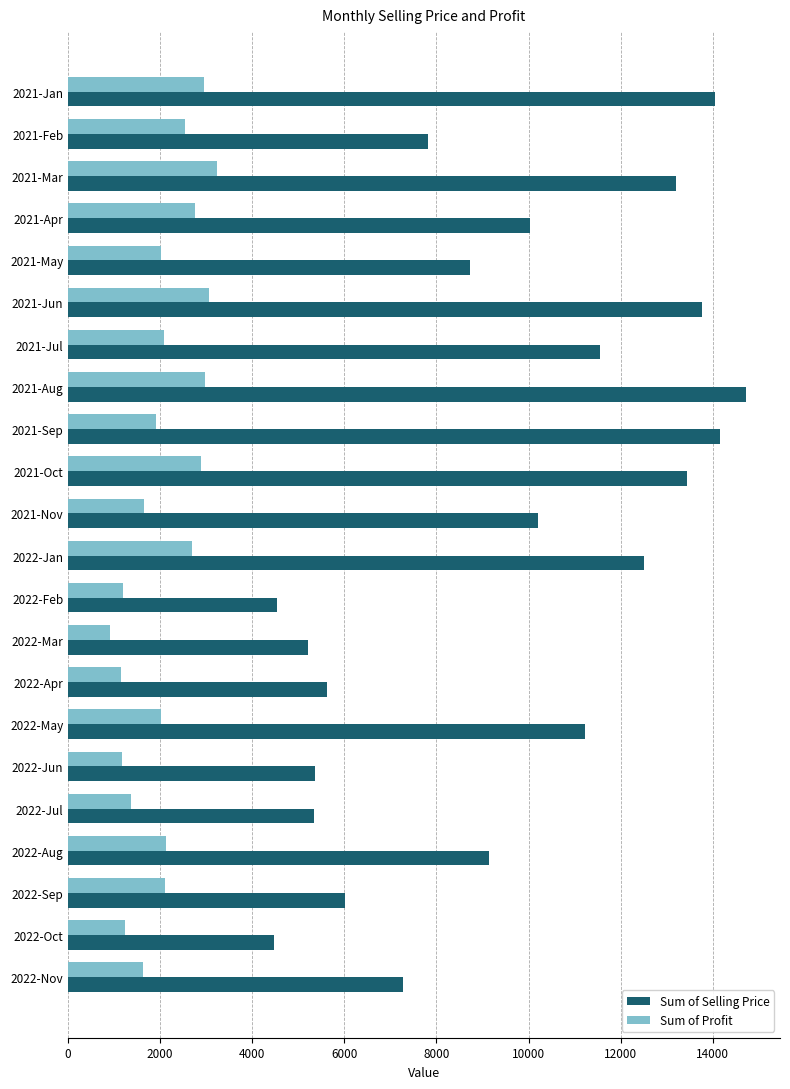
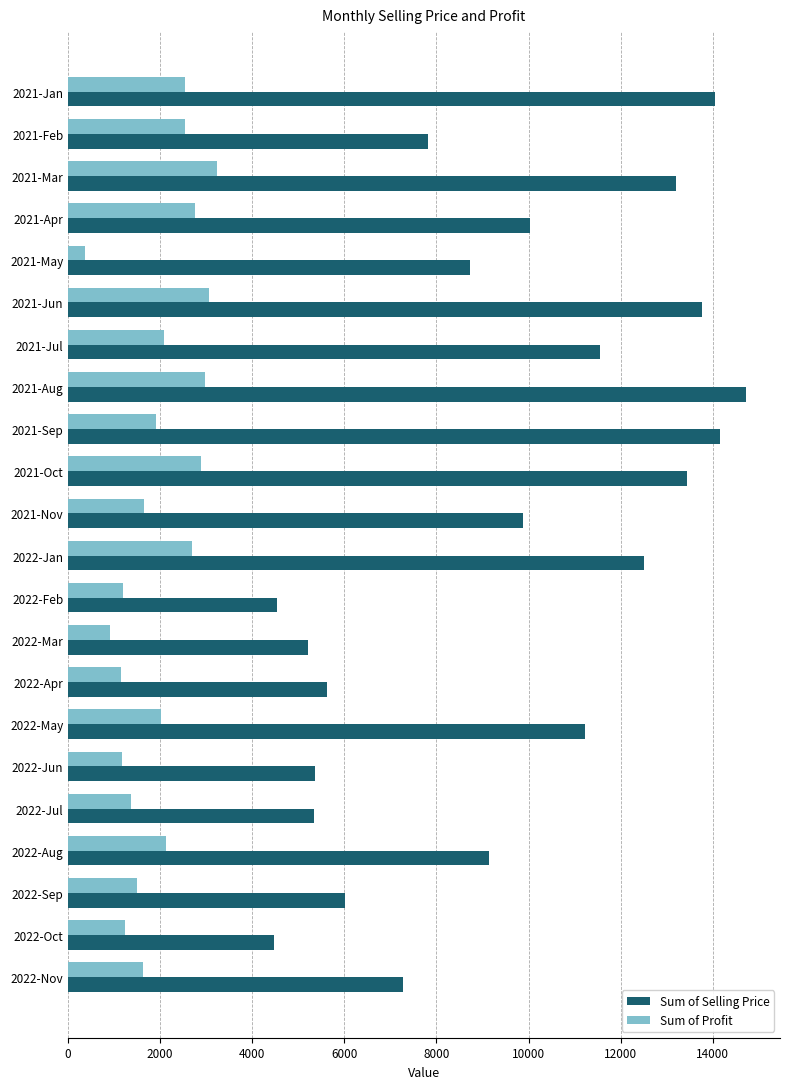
  {
    "Sum of Selling Price": {
      "2021-Jan": 14100,
      "2021-Feb": 7800,
      "2021-Mar": 13200,
      "2021-Apr": 10000,
      "2021-May": 8700,
      "2021-Jun": 13800,
      "2021-Jul": 11600,
      "2021-Aug": 14700,
      "2021-Sep": 14200,
      "2021-Oct": 13400,
-     "2021-Nov": 10200,
+     "2021-Nov": 9900,
      "2022-Jan": 12500,
      "2022-Feb": 4500,
      "2022-Mar": 5200,
      "2022-Apr": 5600,
      "2022-May": 11200,
      "2022-Jun": 5400,
      "2022-Jul": 5400,
      "2022-Aug": 9100,
      "2022-Sep": 6000,
      "2022-Oct": 4500,
      "2022-Nov": 7300
    },
    "Sum of Profit": {
-     "2021-Jan": 3000,
+     "2021-Jan": 2500,
      "2021-Feb": 2500,
      "2021-Mar": 3200,
      "2021-Apr": 2800,
-     "2021-May": 2000,
+     "2021-May": 400,
      "2021-Jun": 3000,
      "2021-Jul": 2100,
      "2021-Aug": 3000,
      "2021-Sep": 1900,
      "2021-Oct": 2900,
      "2021-Nov": 1700,
      "2022-Jan": 2700,
      "2022-Feb": 1200,
      "2022-Mar": 900,
      "2022-Apr": 1200,
      "2022-May": 2000,
      "2022-Jun": 1200,
      "2022-Jul": 1400,
      "2022-Aug": 2100,
-     "2022-Sep": 2100,
+     "2022-Sep": 1500,
      "2022-Oct": 1200,
      "2022-Nov": 1600
    }
  }
